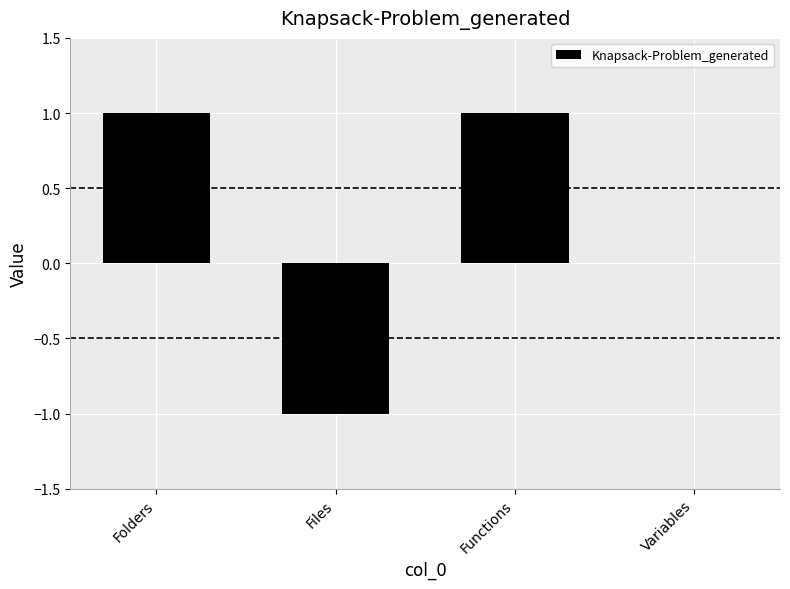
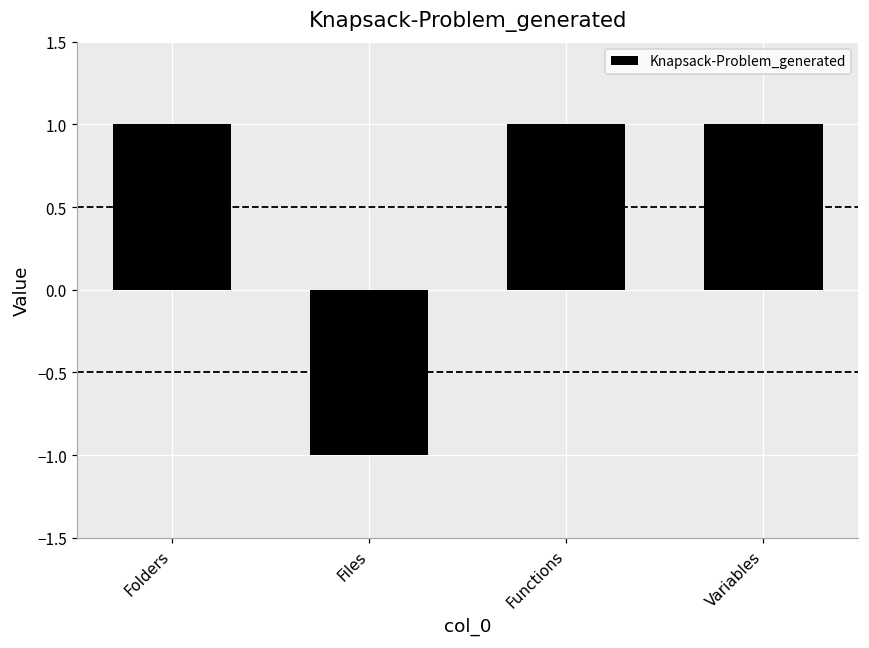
  {
    "Folders": 1,
    "Files": -1,
    "Functions": 1,
-   "Variables": 0
+   "Variables": 1
  }
